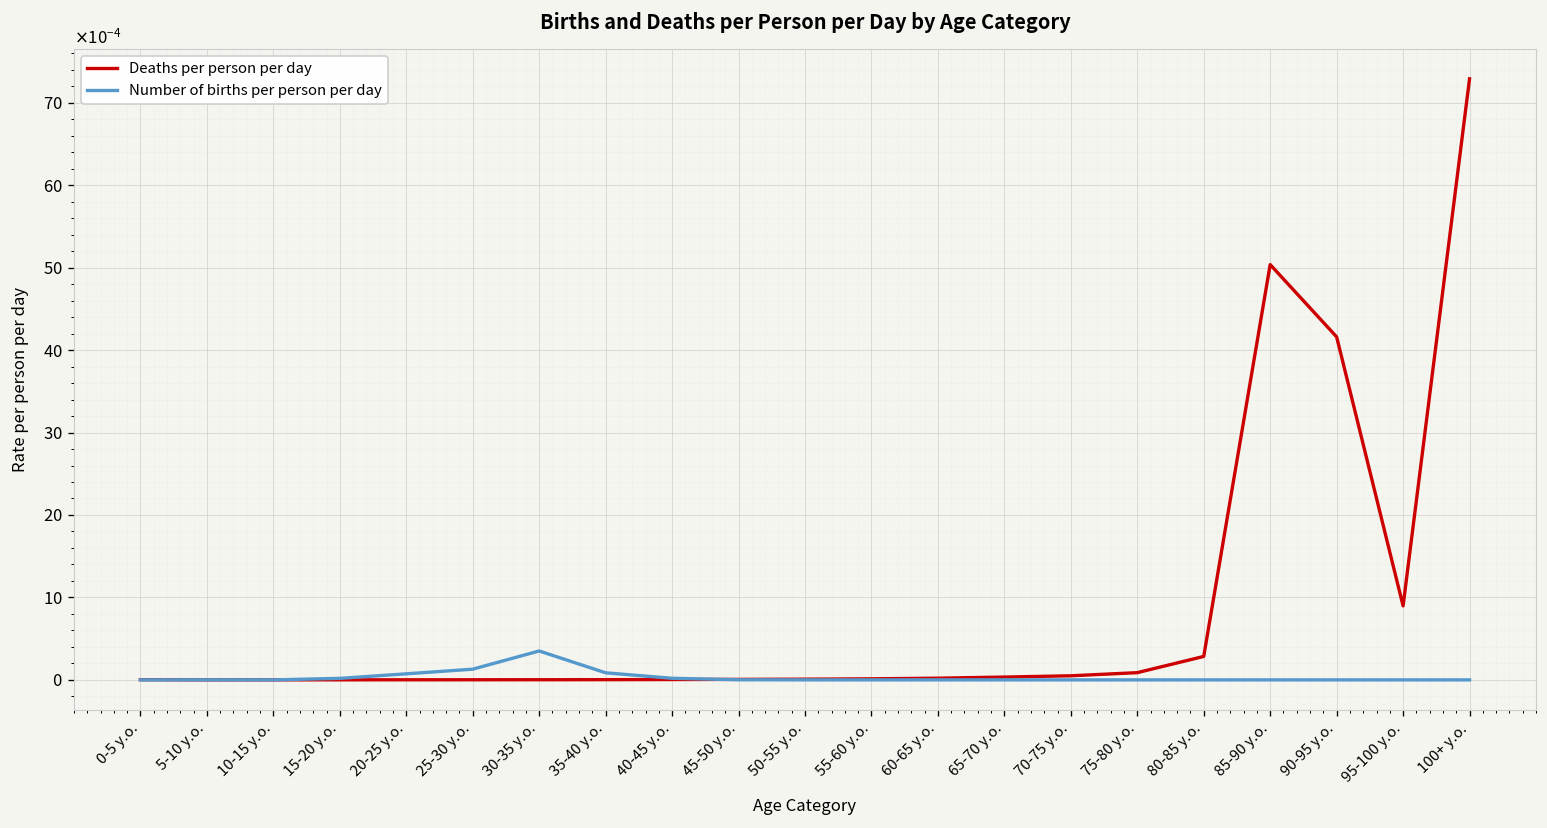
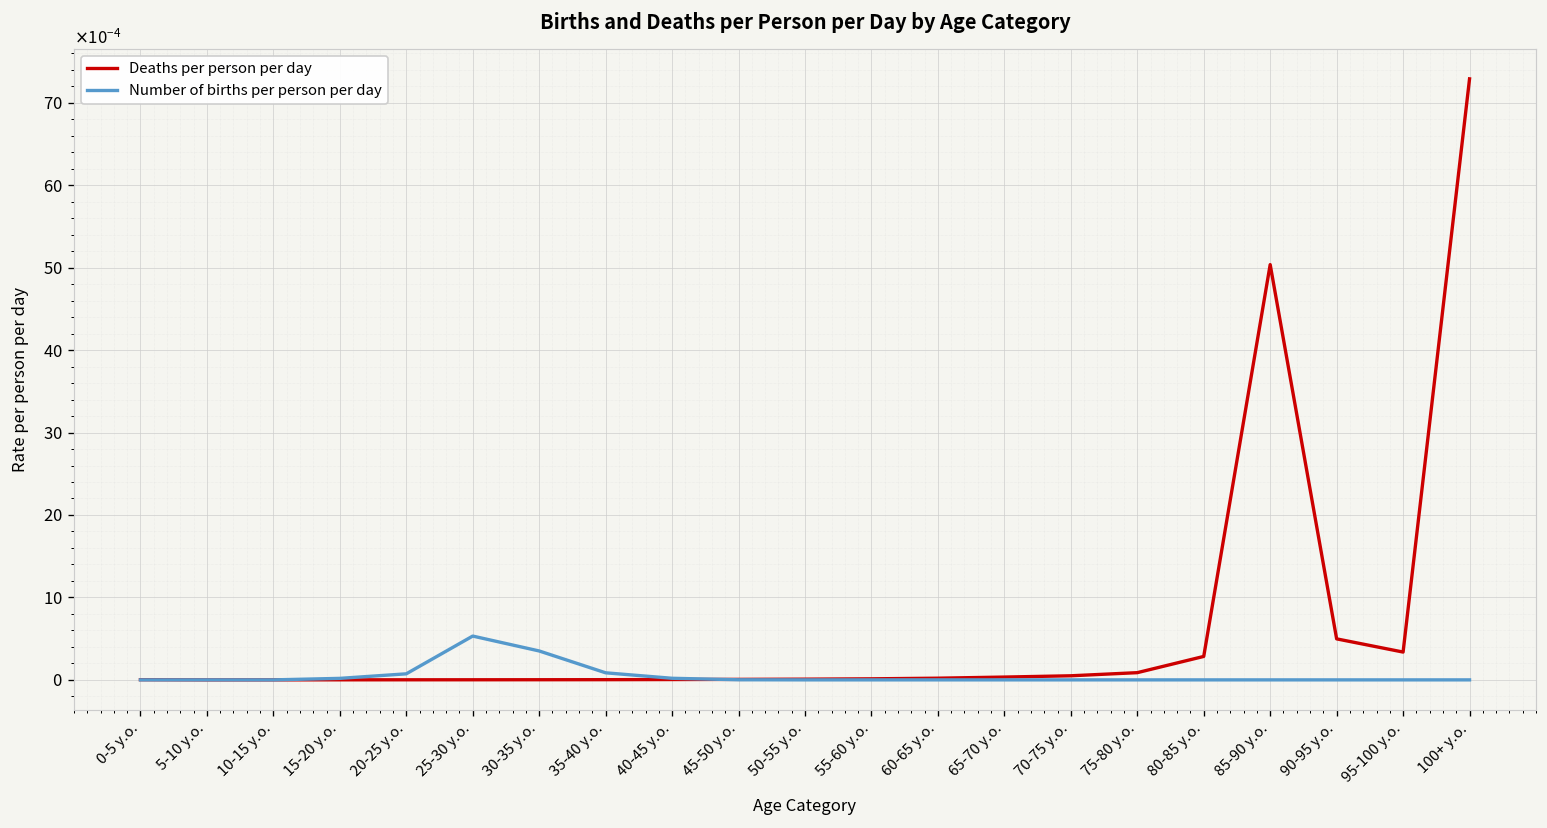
  {
    "Deaths per person per day": {
      "20-25 y.o.": 0.0000,
      "25-30 y.o.": 0.0000,
      "30-35 y.o.": 0.0000,
      "35-40 y.o.": 0.0000,
      "70-75 y.o.": 0.0000,
      "75-80 y.o.": 0.0001,
      "80-85 y.o.": 0.0003,
      "85-90 y.o.": 0.0050,
-     "90-95 y.o.": 0.0042,
-     "95-100 y.o.": 0.0009,
+     "90-95 y.o.": 0.0005,
+     "95-100 y.o.": 0.0003,
      "100+ y.o.": 0.0073
    },
    "Number of births per person per day": {
      "20-25 y.o.": 0.0001,
-     "25-30 y.o.": 0.0001,
+     "25-30 y.o.": 0.0005,
      "30-35 y.o.": 0.0004,
      "35-40 y.o.": 0.0001,
      "70-75 y.o.": 0.0000,
      "75-80 y.o.": 0.0000,
      "80-85 y.o.": 0.0000,
      "85-90 y.o.": 0.0000,
      "90-95 y.o.": 0.0000,
      "95-100 y.o.": 0.0000,
      "100+ y.o.": 0.0000
    }
  }
